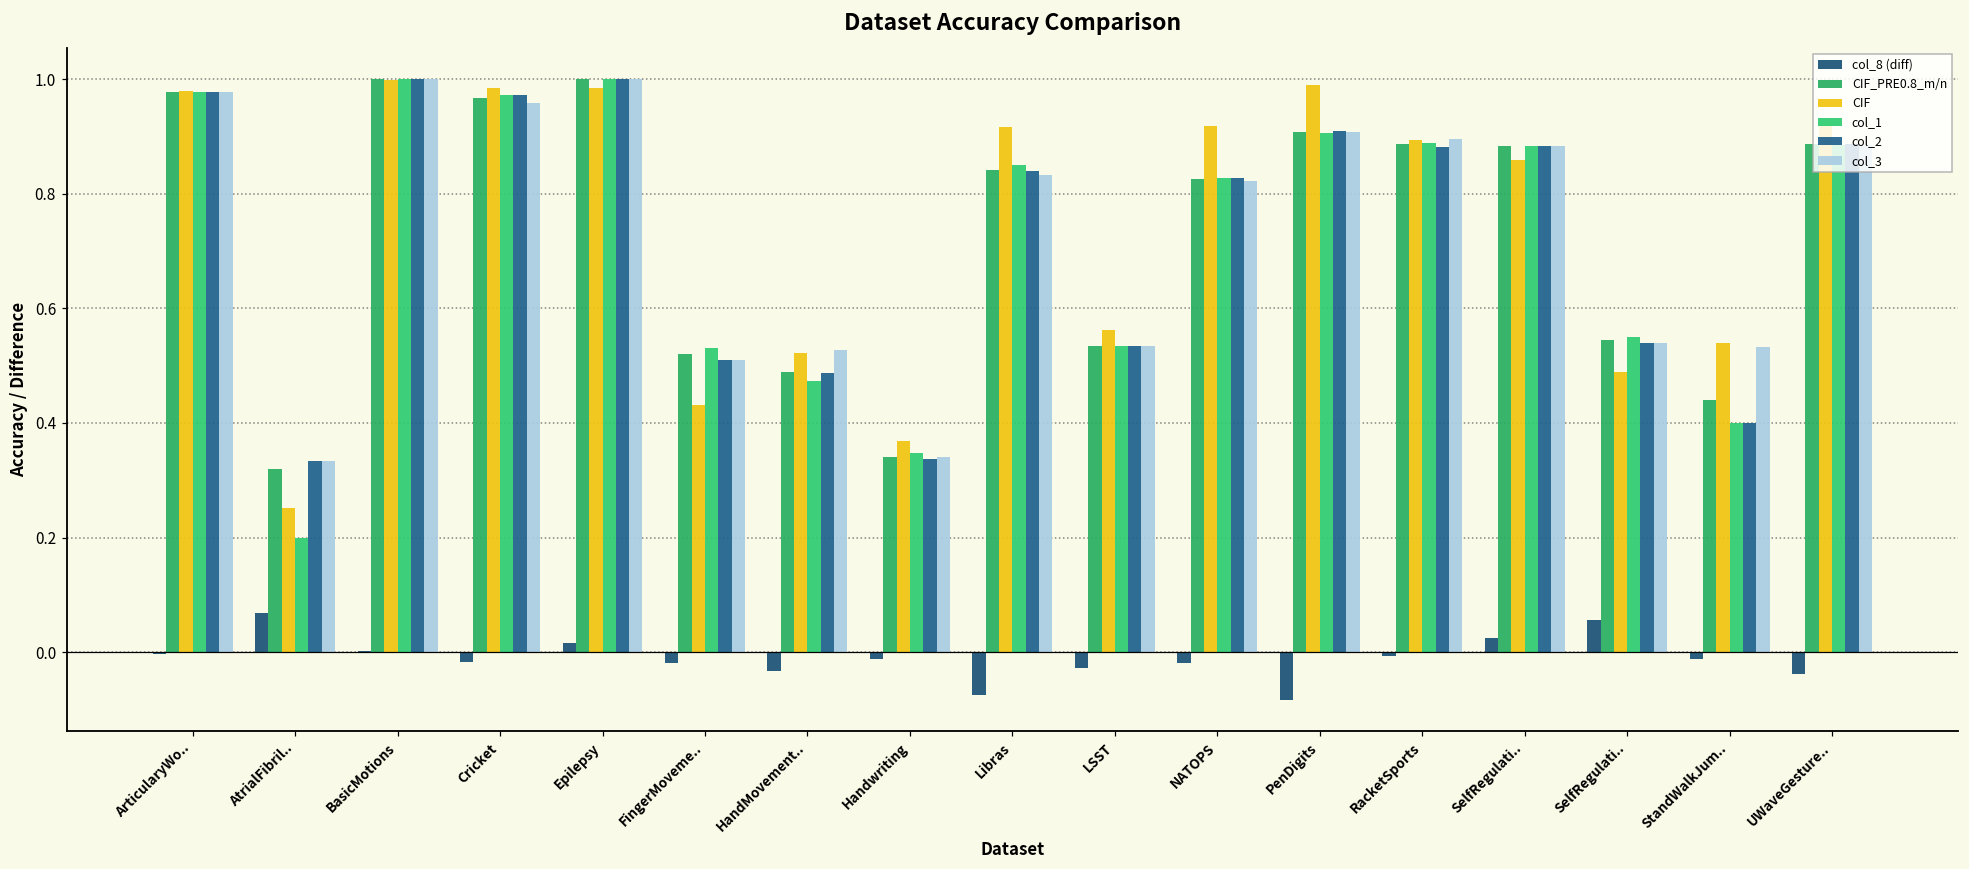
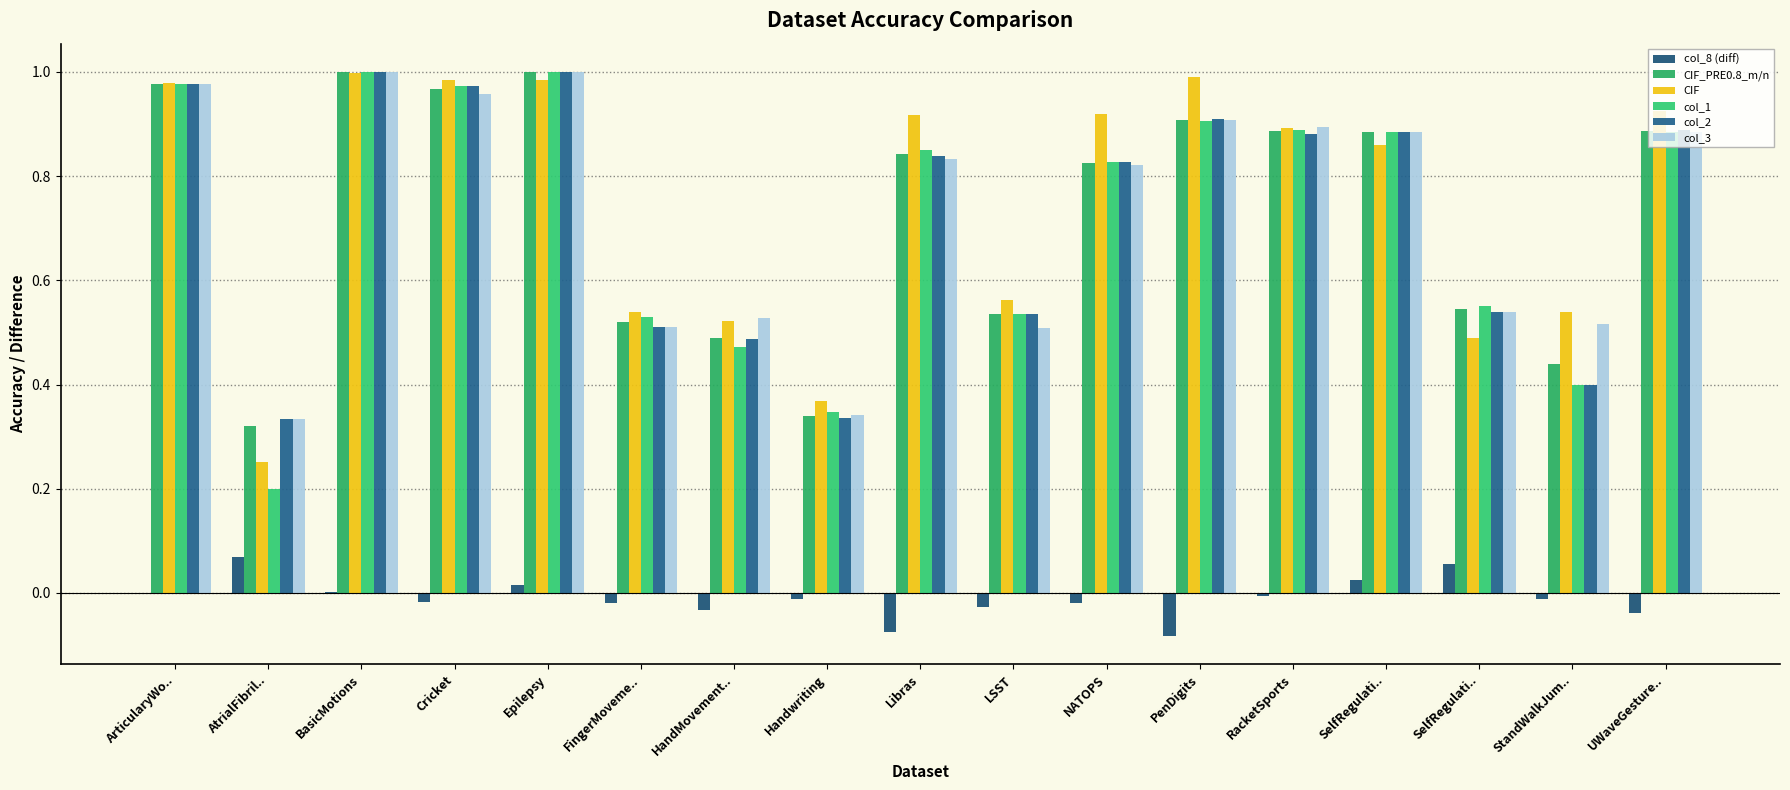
  {
    "CIF": {
      "ArticularyWo..": 0.98,
      "AtrialFibril..": 0.25,
      "BasicMotions": 1.00,
      "Cricket": 0.98,
      "Epilepsy": 0.98,
-     "FingerMoveme..": 0.43,
+     "FingerMoveme..": 0.54,
      "HandMovement..": 0.52,
      "Handwriting": 0.37,
      "Libras": 0.92,
      "LSST": 0.56,
      "NATOPS": 0.92,
      "PenDigits": 0.99,
      "RacketSports": 0.89,
      "StandWalkJum..": 0.54
    },
    "col_3": {
      "ArticularyWo..": 0.98,
      "AtrialFibril..": 0.33,
      "BasicMotions": 1.00,
      "Cricket": 0.96,
      "Epilepsy": 1.00,
      "FingerMoveme..": 0.51,
      "HandMovement..": 0.53,
      "Handwriting": 0.34,
      "Libras": 0.83,
-     "LSST": 0.53,
+     "LSST": 0.51,
      "NATOPS": 0.82,
      "PenDigits": 0.91,
      "RacketSports": 0.89,
-     "StandWalkJum..": 0.53
+     "StandWalkJum..": 0.52
    }
  }
